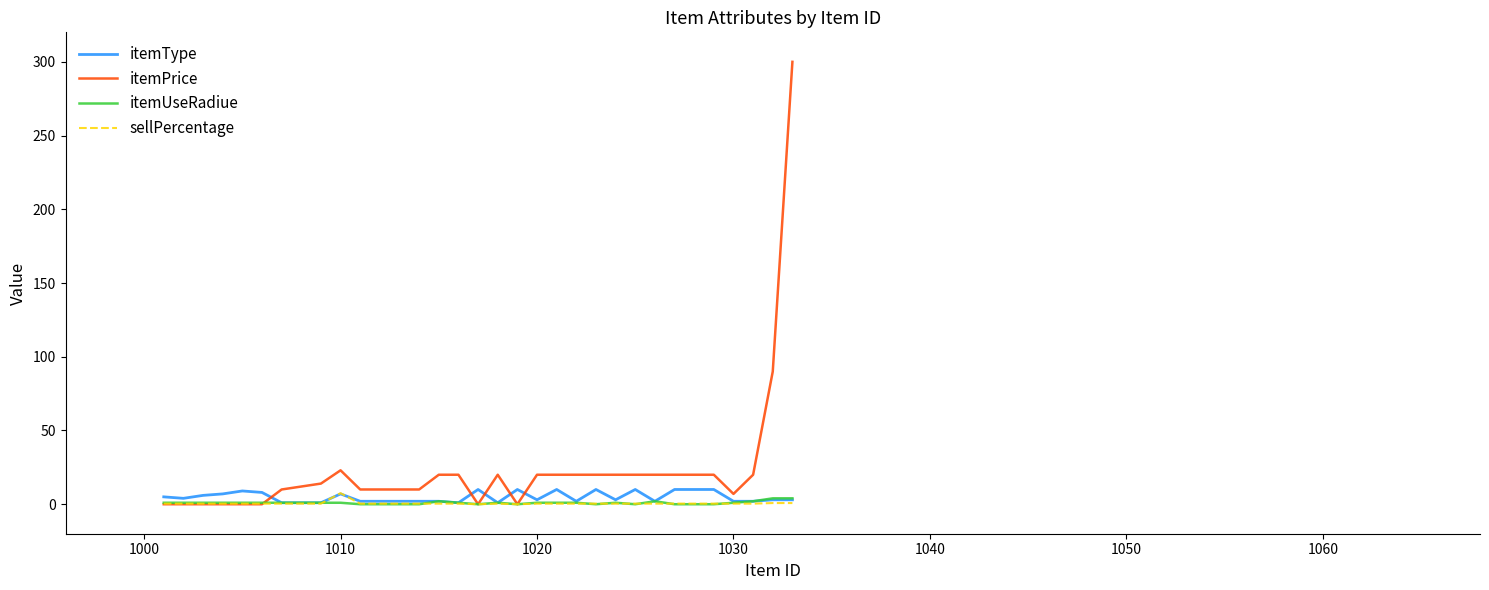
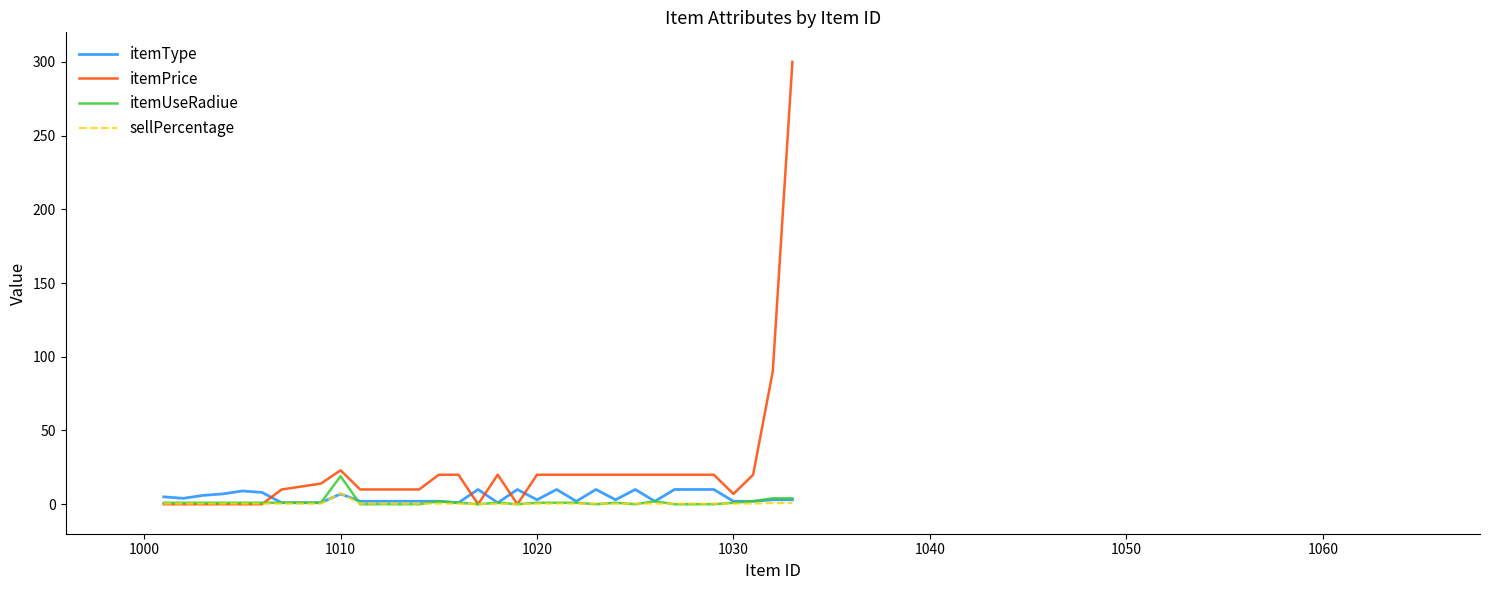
  {
    "itemType": {
      "1020": 3
    },
    "itemPrice": {
      "1010": 23,
      "1020": 20,
      "1030": 7
    },
    "itemUseRadiue": {
-     "1010": 1
+     "1010": 19
    }
  }
